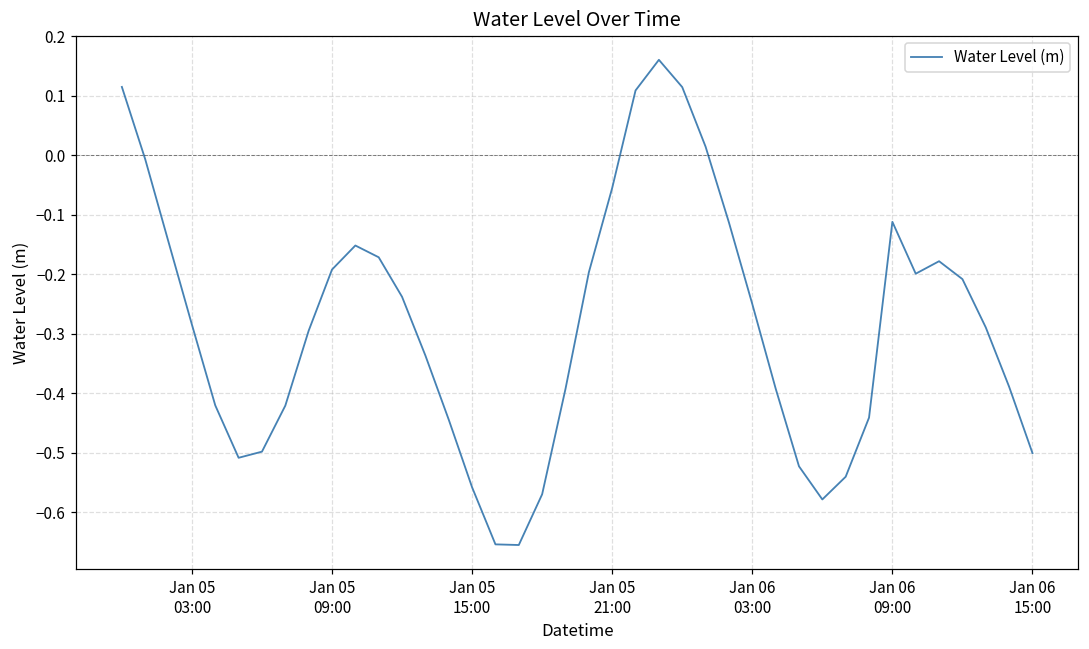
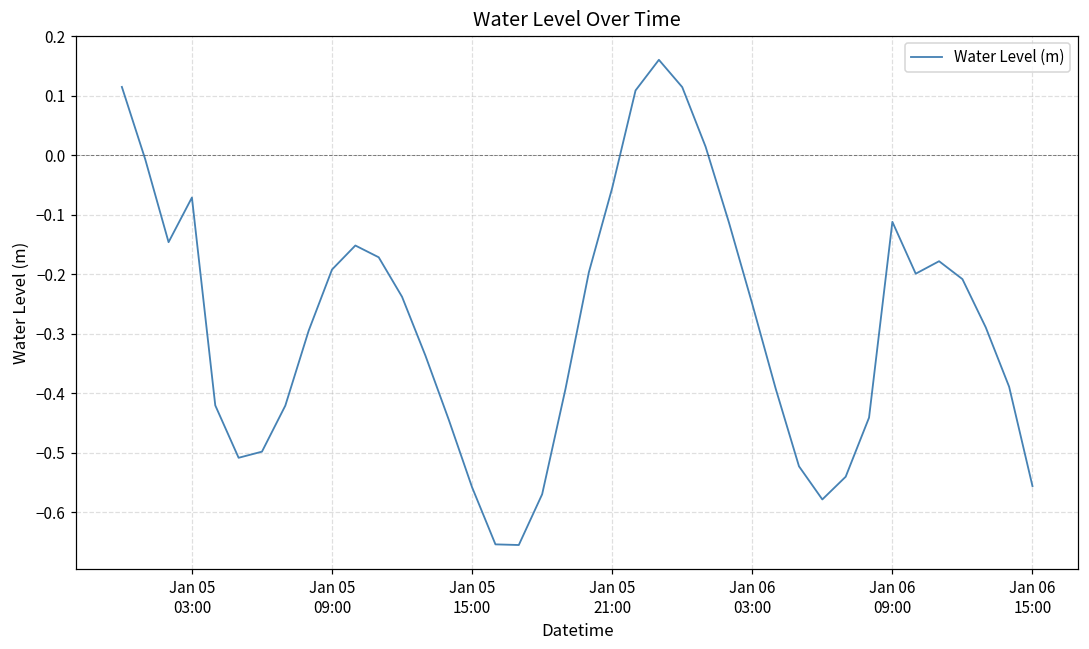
  {
-   "Jan 05 03:00": -0.28,
+   "Jan 05 03:00": -0.07,
    "Jan 05 09:00": -0.19,
    "Jan 05 15:00": -0.56,
    "Jan 05 21:00": -0.05,
    "Jan 06 03:00": -0.25,
    "Jan 06 09:00": -0.11,
-   "Jan 06 15:00": -0.50
+   "Jan 06 15:00": -0.56
  }
